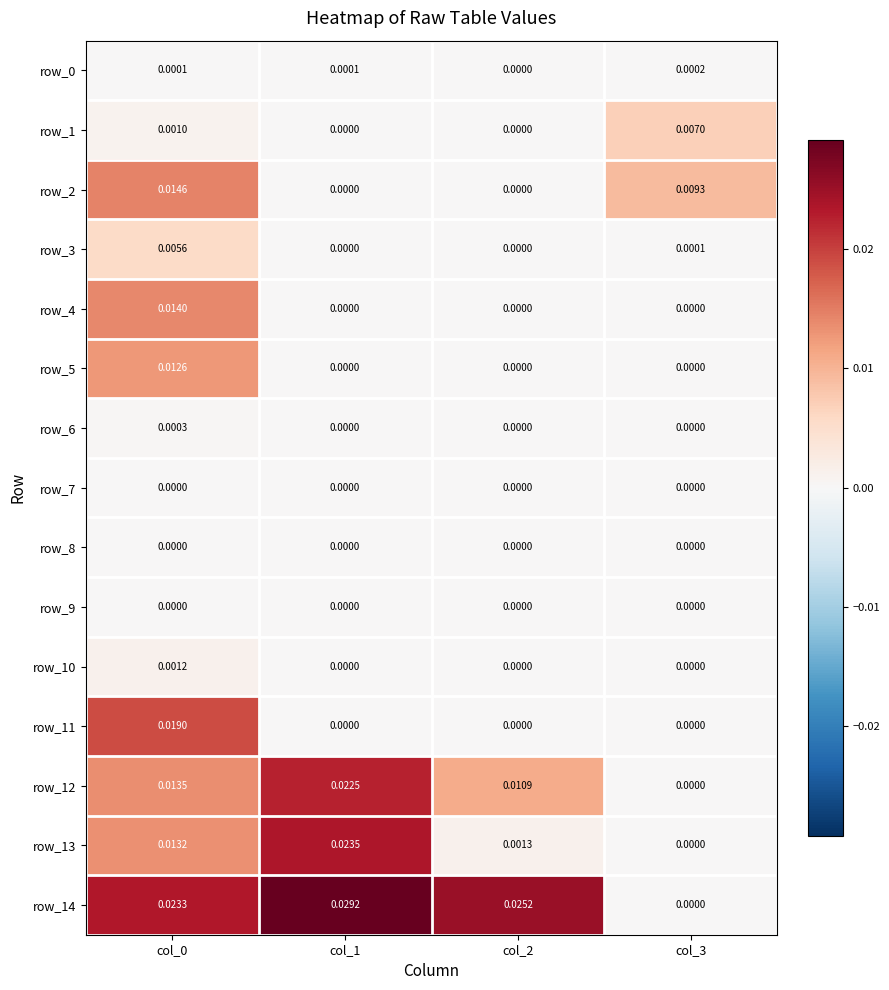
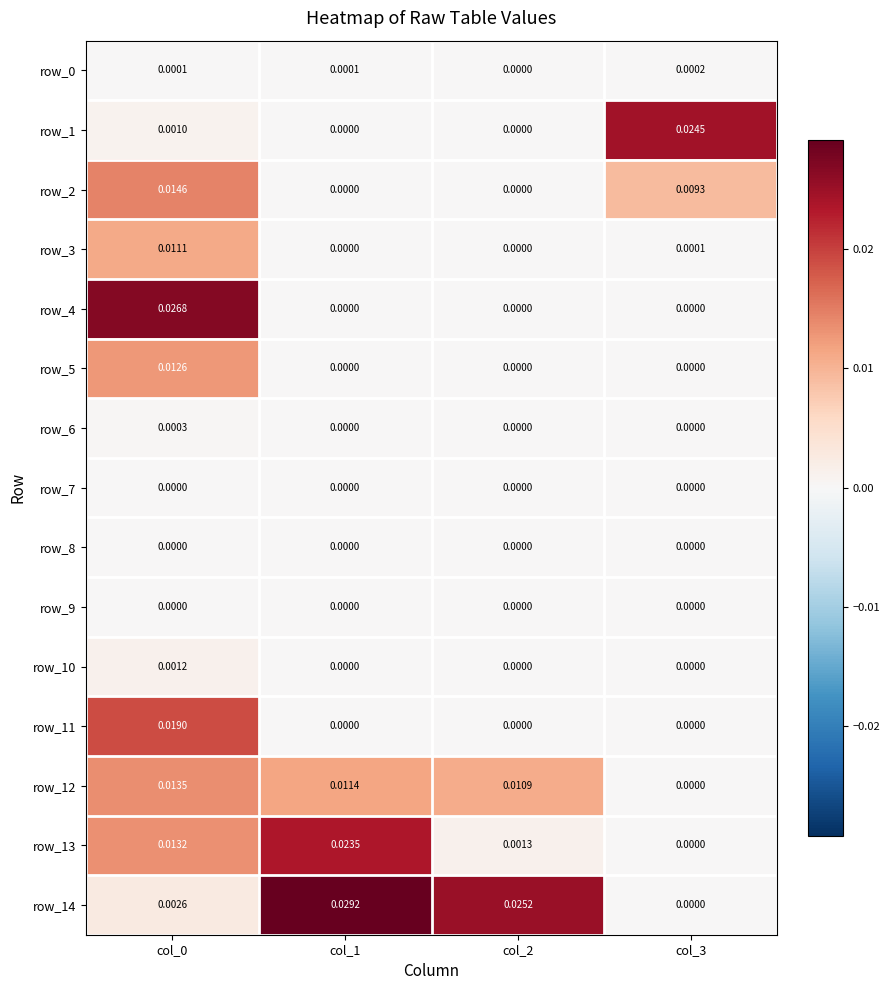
  {
    "row_0": {
      "col_0": 0.0001,
      "col_1": 0.0001,
      "col_2": 0.0000,
      "col_3": 0.0002
    },
    "row_1": {
      "col_0": 0.0010,
      "col_1": 0.0000,
      "col_2": 0.0000,
-     "col_3": 0.0070
+     "col_3": 0.0245
    },
    "row_2": {
      "col_0": 0.0146,
      "col_1": 0.0000,
      "col_2": 0.0000,
      "col_3": 0.0093
    },
    "row_3": {
-     "col_0": 0.0056,
+     "col_0": 0.0111,
      "col_1": 0.0000,
      "col_2": 0.0000,
      "col_3": 0.0001
    },
    "row_4": {
-     "col_0": 0.0140,
+     "col_0": 0.0268,
      "col_1": 0.0000,
      "col_2": 0.0000,
      "col_3": 0.0000
    },
    "row_5": {
      "col_0": 0.0126,
      "col_1": 0.0000,
      "col_2": 0.0000,
      "col_3": 0.0000
    },
    "row_6": {
      "col_0": 0.0003,
      "col_1": 0.0000,
      "col_2": 0.0000,
      "col_3": 0.0000
    },
    "row_7": {
      "col_0": 0.0000,
      "col_1": 0.0000,
      "col_2": 0.0000,
      "col_3": 0.0000
    },
    "row_8": {
      "col_0": 0.0000,
      "col_1": 0.0000,
      "col_2": 0.0000,
      "col_3": 0.0000
    },
    "row_9": {
      "col_0": 0.0000,
      "col_1": 0.0000,
      "col_2": 0.0000,
      "col_3": 0.0000
    },
    "row_10": {
      "col_0": 0.0012,
      "col_1": 0.0000,
      "col_2": 0.0000,
      "col_3": 0.0000
    },
    "row_11": {
      "col_0": 0.0190,
      "col_1": 0.0000,
      "col_2": 0.0000,
      "col_3": 0.0000
    },
    "row_12": {
      "col_0": 0.0135,
-     "col_1": 0.0225,
+     "col_1": 0.0114,
      "col_2": 0.0109,
      "col_3": 0.0000
    },
    "row_13": {
      "col_0": 0.0132,
      "col_1": 0.0235,
      "col_2": 0.0013,
      "col_3": 0.0000
    },
    "row_14": {
-     "col_0": 0.0233,
+     "col_0": 0.0026,
      "col_1": 0.0292,
      "col_2": 0.0252,
      "col_3": 0.0000
    }
  }
